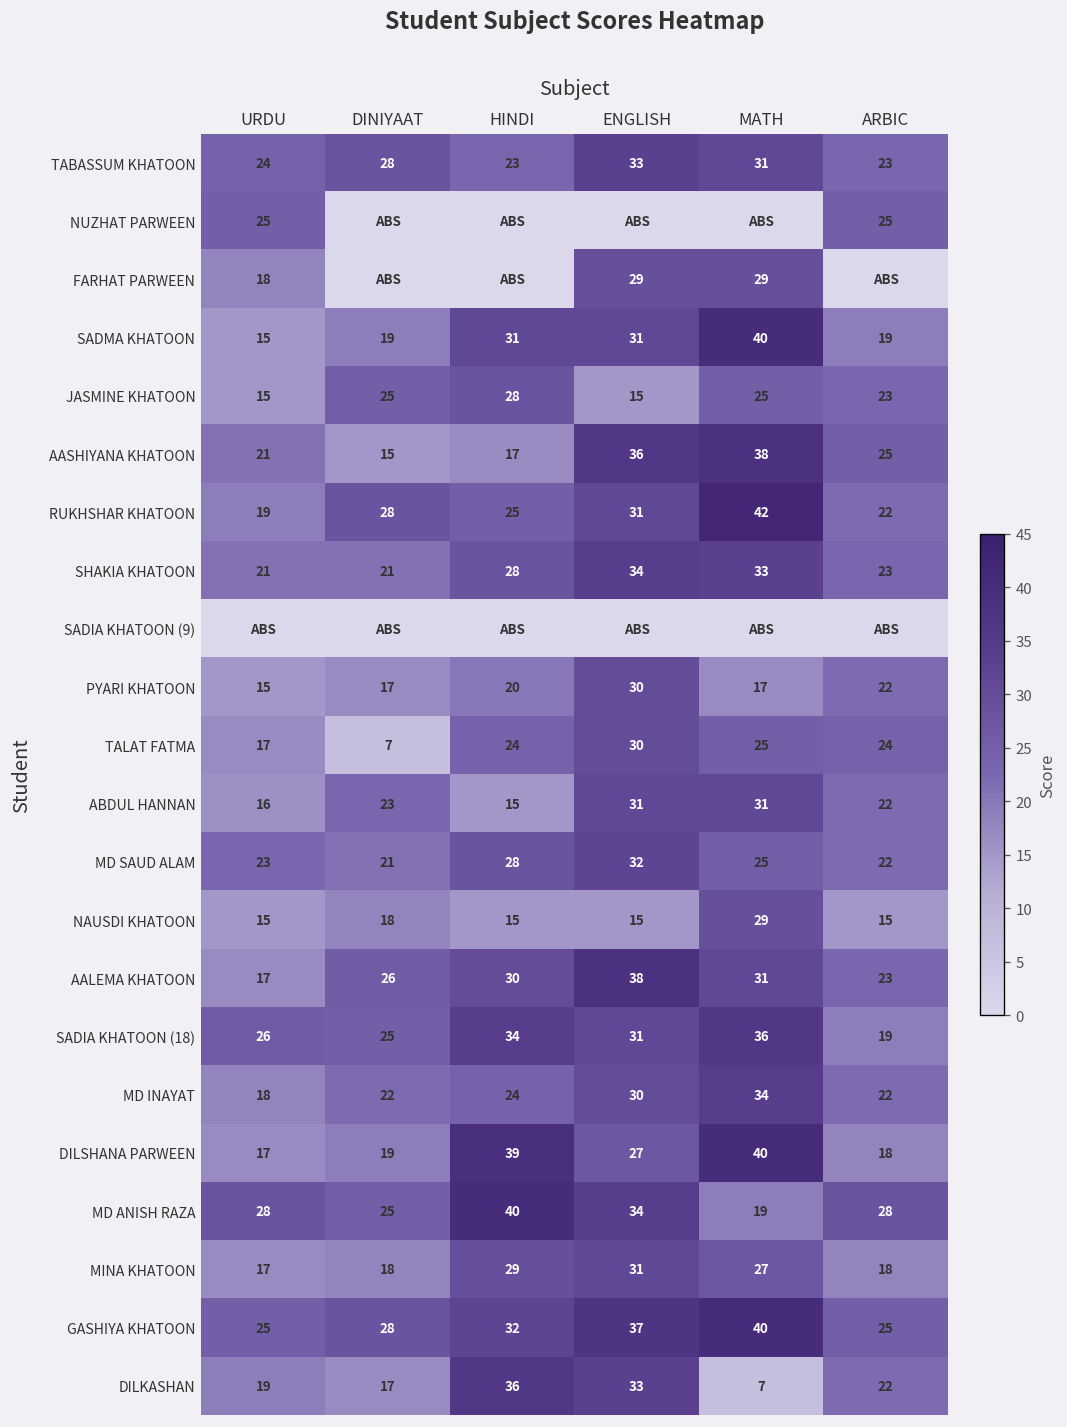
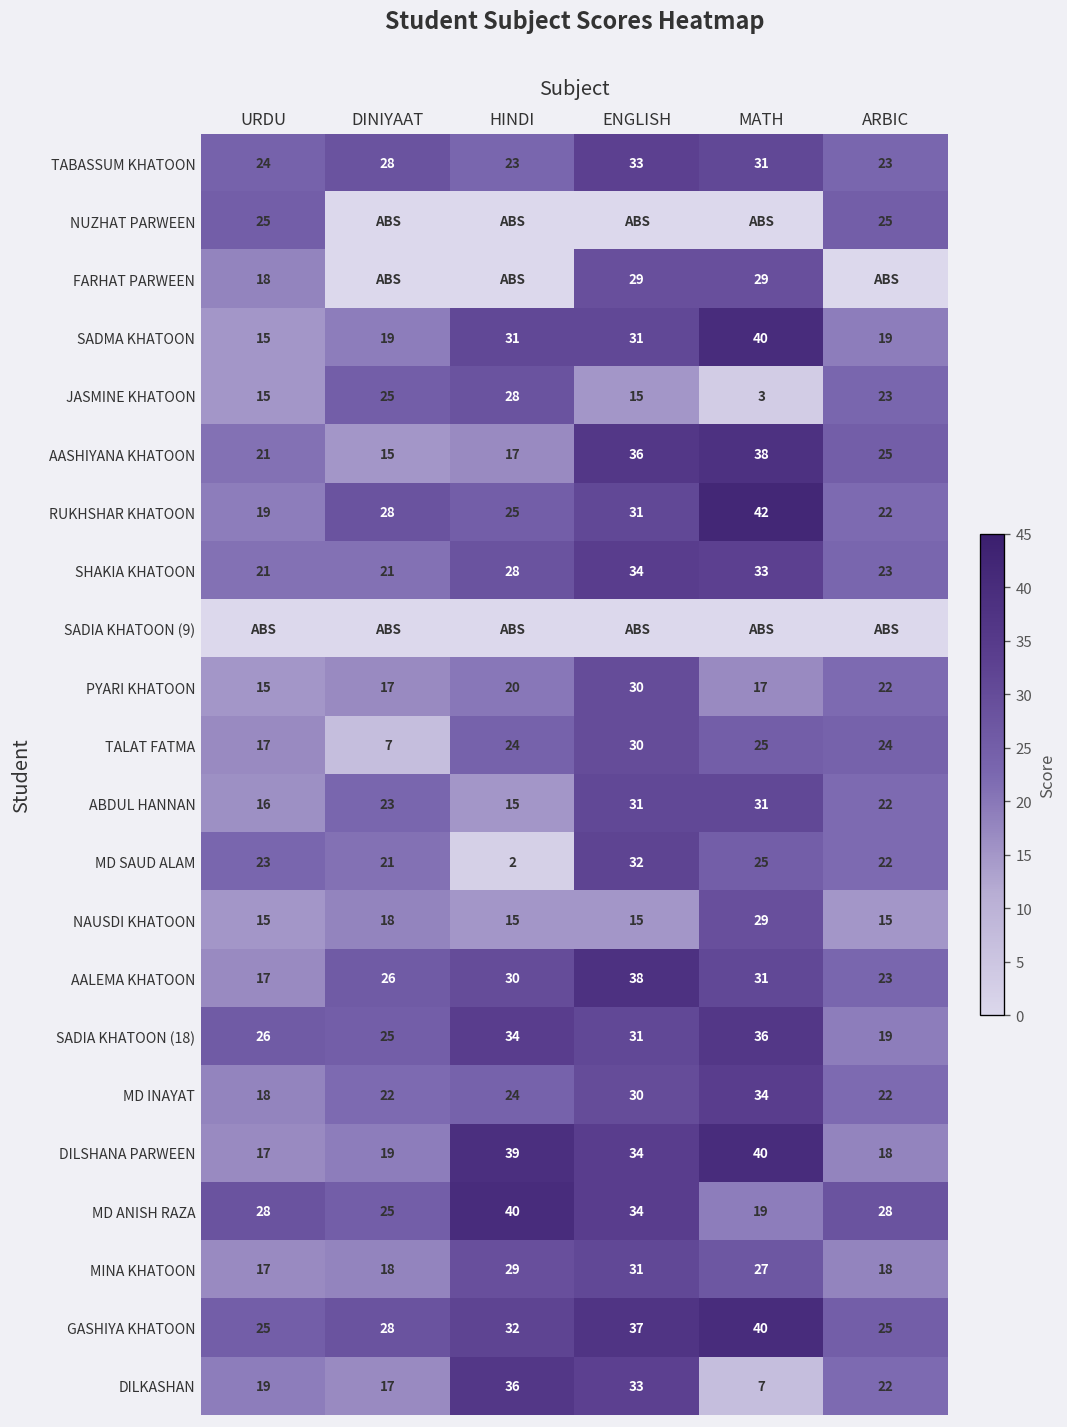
  {
    "TABASSUM KHATOON": {
      "URDU": 24,
      "DINIYAAT": 28,
      "HINDI": 23,
      "ENGLISH": 33,
      "MATH": 31,
      "ARBIC": 23
    },
    "NUZHAT PARWEEN": {
      "URDU": 25,
      "ARBIC": 25
    },
    "FARHAT PARWEEN": {
      "URDU": 18,
      "ENGLISH": 29,
      "MATH": 29
    },
    "SADMA KHATOON": {
      "URDU": 15,
      "DINIYAAT": 19,
      "HINDI": 31,
      "ENGLISH": 31,
      "MATH": 40,
      "ARBIC": 19
    },
    "JASMINE KHATOON": {
      "URDU": 15,
      "DINIYAAT": 25,
      "HINDI": 28,
      "ENGLISH": 15,
-     "MATH": 25,
+     "MATH": 3,
      "ARBIC": 23
    },
    "AASHIYANA KHATOON": {
      "URDU": 21,
      "DINIYAAT": 15,
      "HINDI": 17,
      "ENGLISH": 36,
      "MATH": 38,
      "ARBIC": 25
    },
    "RUKHSHAR KHATOON": {
      "URDU": 19,
      "DINIYAAT": 28,
      "HINDI": 25,
      "ENGLISH": 31,
      "MATH": 42,
      "ARBIC": 22
    },
    "SHAKIA KHATOON": {
      "URDU": 21,
      "DINIYAAT": 21,
      "HINDI": 28,
      "ENGLISH": 34,
      "MATH": 33,
      "ARBIC": 23
    },
    "PYARI KHATOON": {
      "URDU": 15,
      "DINIYAAT": 17,
      "HINDI": 20,
      "ENGLISH": 30,
      "MATH": 17,
      "ARBIC": 22
    },
    "TALAT FATMA": {
      "URDU": 17,
      "DINIYAAT": 7,
      "HINDI": 24,
      "ENGLISH": 30,
      "MATH": 25,
      "ARBIC": 24
    },
    "ABDUL HANNAN": {
      "URDU": 16,
      "DINIYAAT": 23,
      "HINDI": 15,
      "ENGLISH": 31,
      "MATH": 31,
      "ARBIC": 22
    },
    "MD SAUD ALAM": {
      "URDU": 23,
      "DINIYAAT": 21,
-     "HINDI": 28,
+     "HINDI": 2,
      "ENGLISH": 32,
      "MATH": 25,
      "ARBIC": 22
    },
    "NAUSDI KHATOON": {
      "URDU": 15,
      "DINIYAAT": 18,
      "HINDI": 15,
      "ENGLISH": 15,
      "MATH": 29,
      "ARBIC": 15
    },
    "AALEMA KHATOON": {
      "URDU": 17,
      "DINIYAAT": 26,
      "HINDI": 30,
      "ENGLISH": 38,
      "MATH": 31,
      "ARBIC": 23
    },
    "SADIA KHATOON (18)": {
      "URDU": 26,
      "DINIYAAT": 25,
      "HINDI": 34,
      "ENGLISH": 31,
      "MATH": 36,
      "ARBIC": 19
    },
    "MD INAYAT": {
      "URDU": 18,
      "DINIYAAT": 22,
      "HINDI": 24,
      "ENGLISH": 30,
      "MATH": 34,
      "ARBIC": 22
    },
    "DILSHANA PARWEEN": {
      "URDU": 17,
      "DINIYAAT": 19,
      "HINDI": 39,
-     "ENGLISH": 27,
+     "ENGLISH": 34,
      "MATH": 40,
      "ARBIC": 18
    },
    "MD ANISH RAZA": {
      "URDU": 28,
      "DINIYAAT": 25,
      "HINDI": 40,
      "ENGLISH": 34,
      "MATH": 19,
      "ARBIC": 28
    },
    "MINA KHATOON": {
      "URDU": 17,
      "DINIYAAT": 18,
      "HINDI": 29,
      "ENGLISH": 31,
      "MATH": 27,
      "ARBIC": 18
    },
    "GASHIYA KHATOON": {
      "URDU": 25,
      "DINIYAAT": 28,
      "HINDI": 32,
      "ENGLISH": 37,
      "MATH": 40,
      "ARBIC": 25
    },
    "DILKASHAN": {
      "URDU": 19,
      "DINIYAAT": 17,
      "HINDI": 36,
      "ENGLISH": 33,
      "MATH": 7,
      "ARBIC": 22
    }
  }
